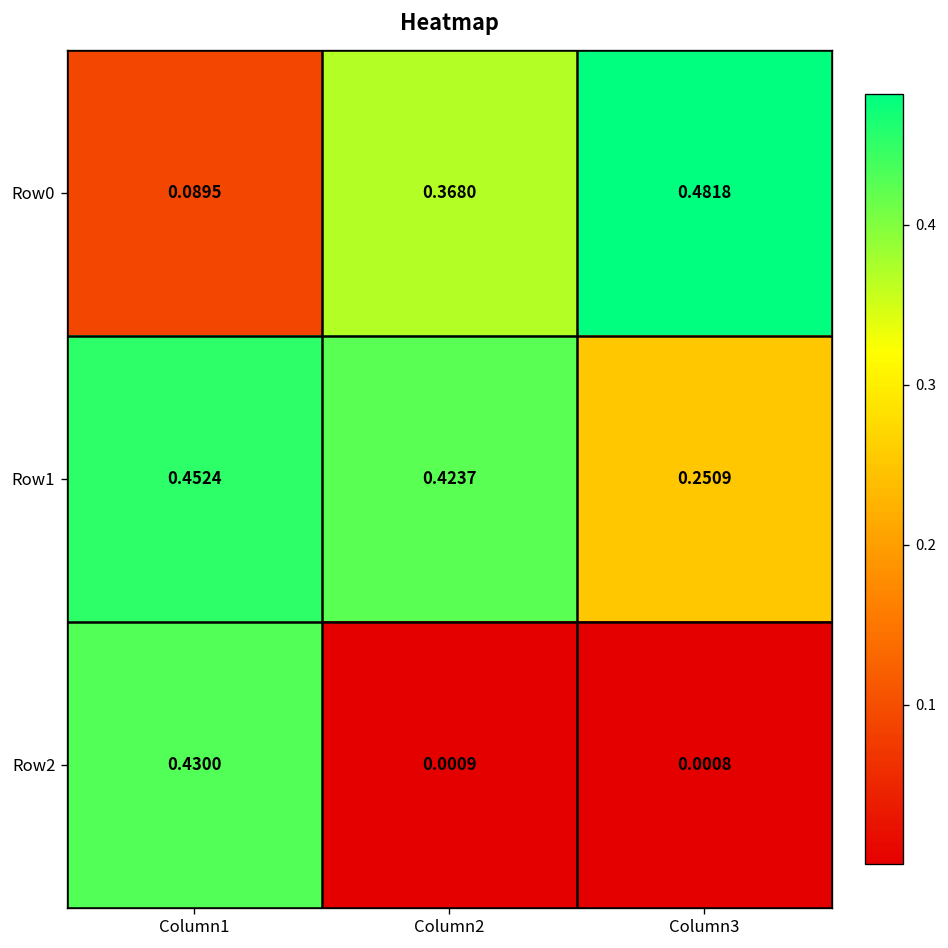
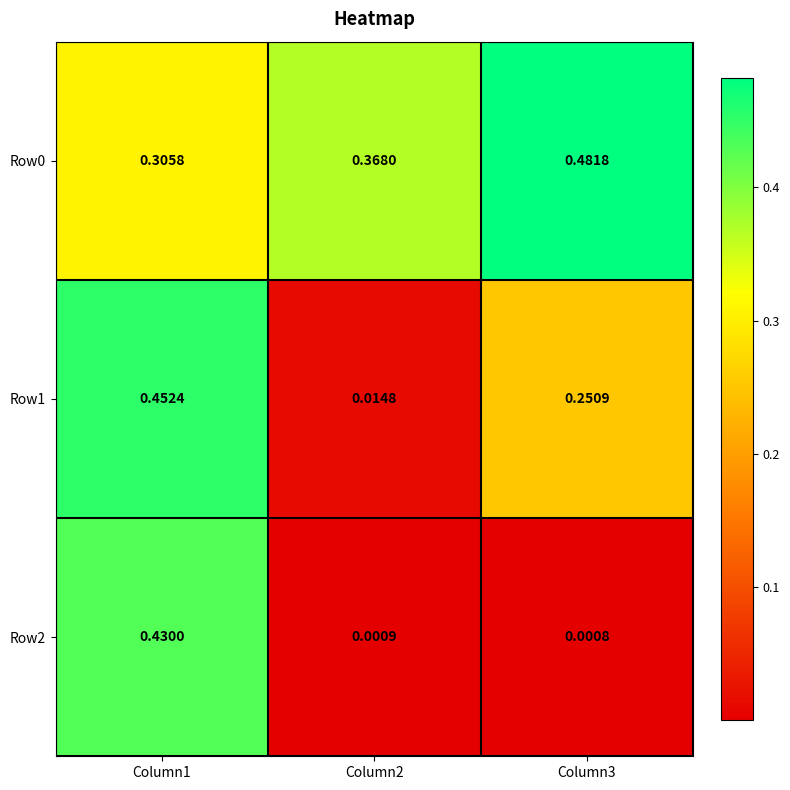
  {
    "Row0": {
-     "Column1": 0.0895,
+     "Column1": 0.3058,
      "Column2": 0.3680,
      "Column3": 0.4818
    },
    "Row1": {
      "Column1": 0.4524,
-     "Column2": 0.4237,
+     "Column2": 0.0148,
      "Column3": 0.2509
    },
    "Row2": {
      "Column1": 0.4300,
      "Column2": 0.0009,
      "Column3": 0.0008
    }
  }
